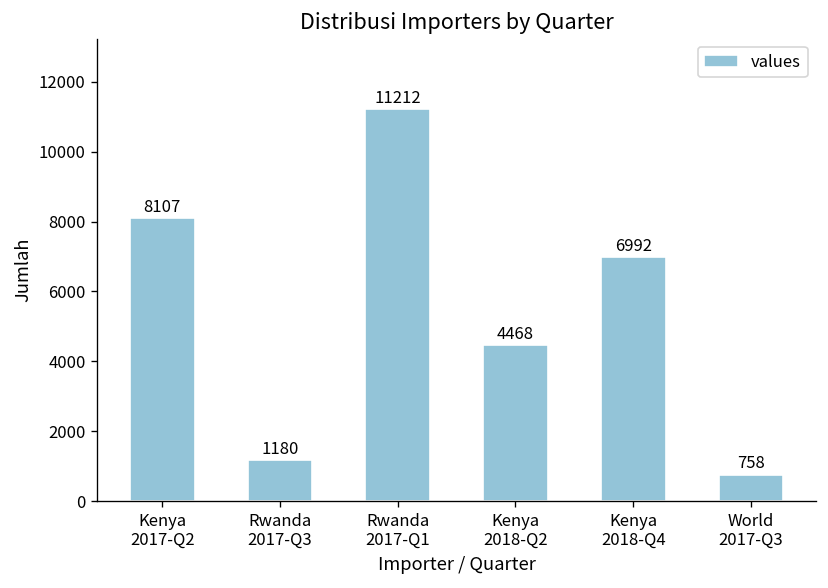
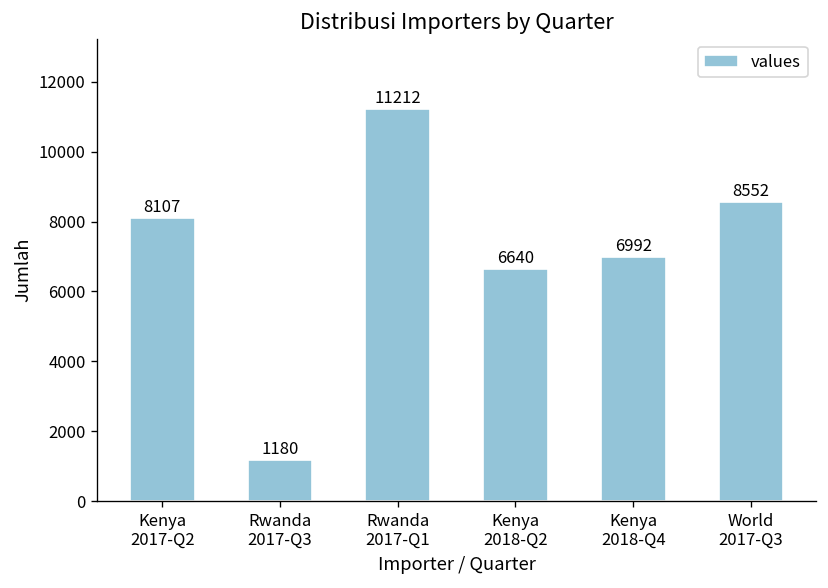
  {
    "Kenya 2017-Q2": 8107,
    "Rwanda 2017-Q3": 1180,
    "Rwanda 2017-Q1": 11212,
-   "Kenya 2018-Q2": 4468,
+   "Kenya 2018-Q2": 6640,
    "Kenya 2018-Q4": 6992,
-   "World 2017-Q3": 758
+   "World 2017-Q3": 8552
  }
